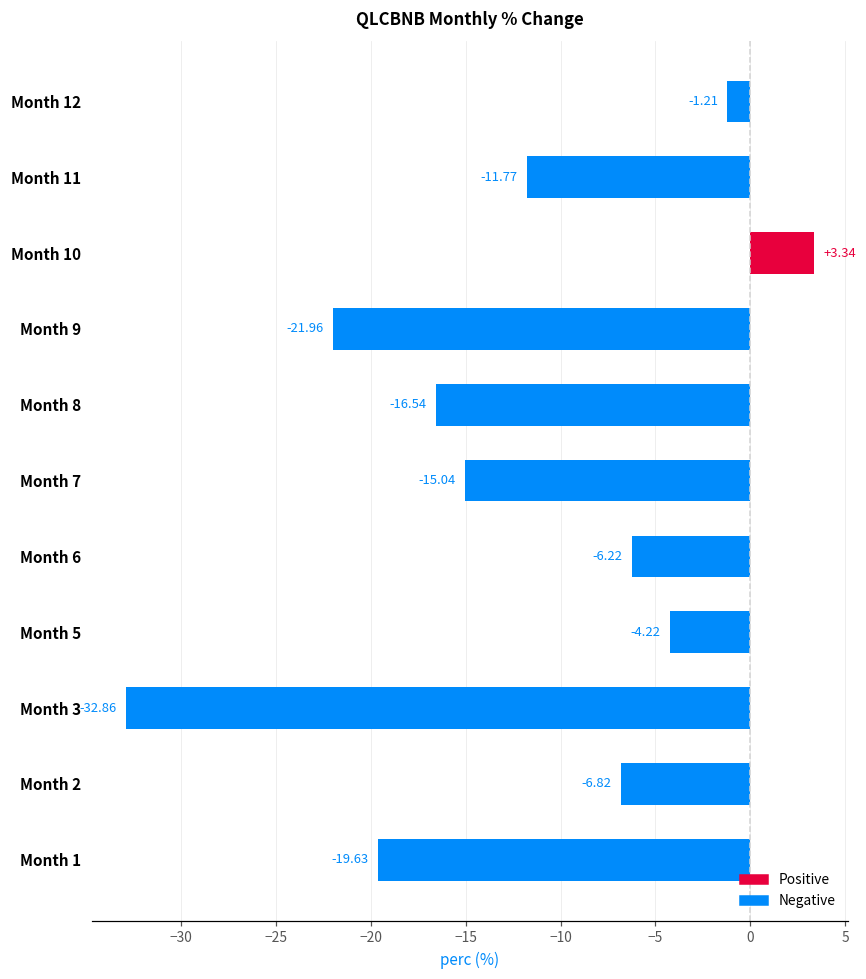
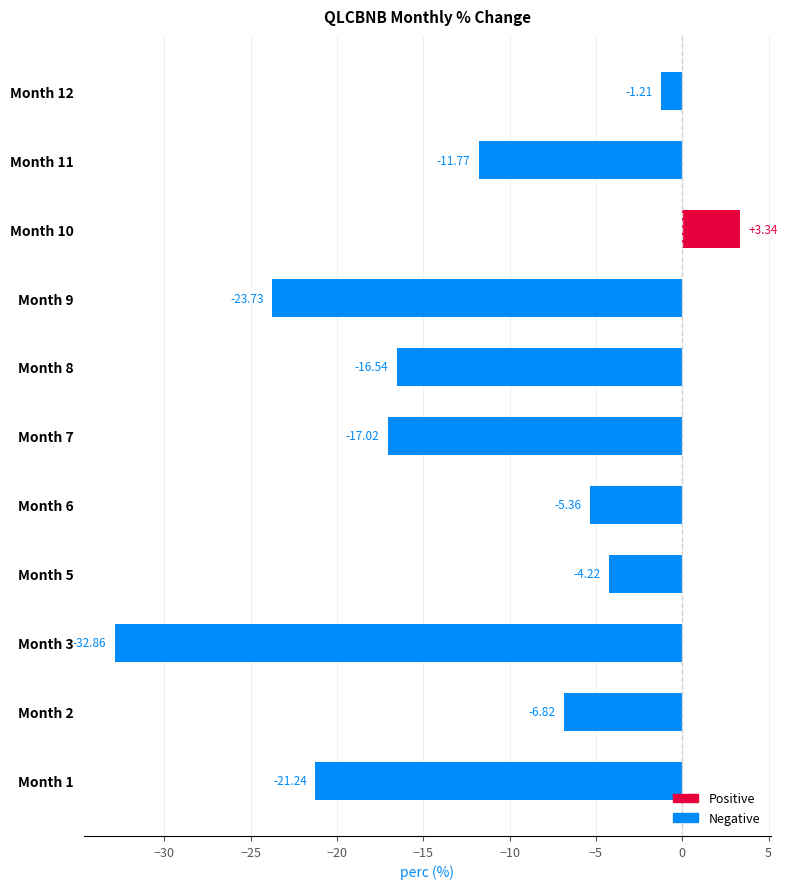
  {
    "Month 12": "-1.21",
    "Month 11": "-11.77",
    "Month 10": "+3.34",
-   "Month 9": "-21.96",
+   "Month 9": "-23.73",
    "Month 8": "-16.54",
-   "Month 7": "-15.04",
-   "Month 6": "-6.22",
+   "Month 7": "-17.02",
+   "Month 6": "-5.36",
    "Month 5": "-4.22",
    "Month 3": "-32.86",
    "Month 2": "-6.82",
-   "Month 1": "-19.63"
+   "Month 1": "-21.24"
  }
